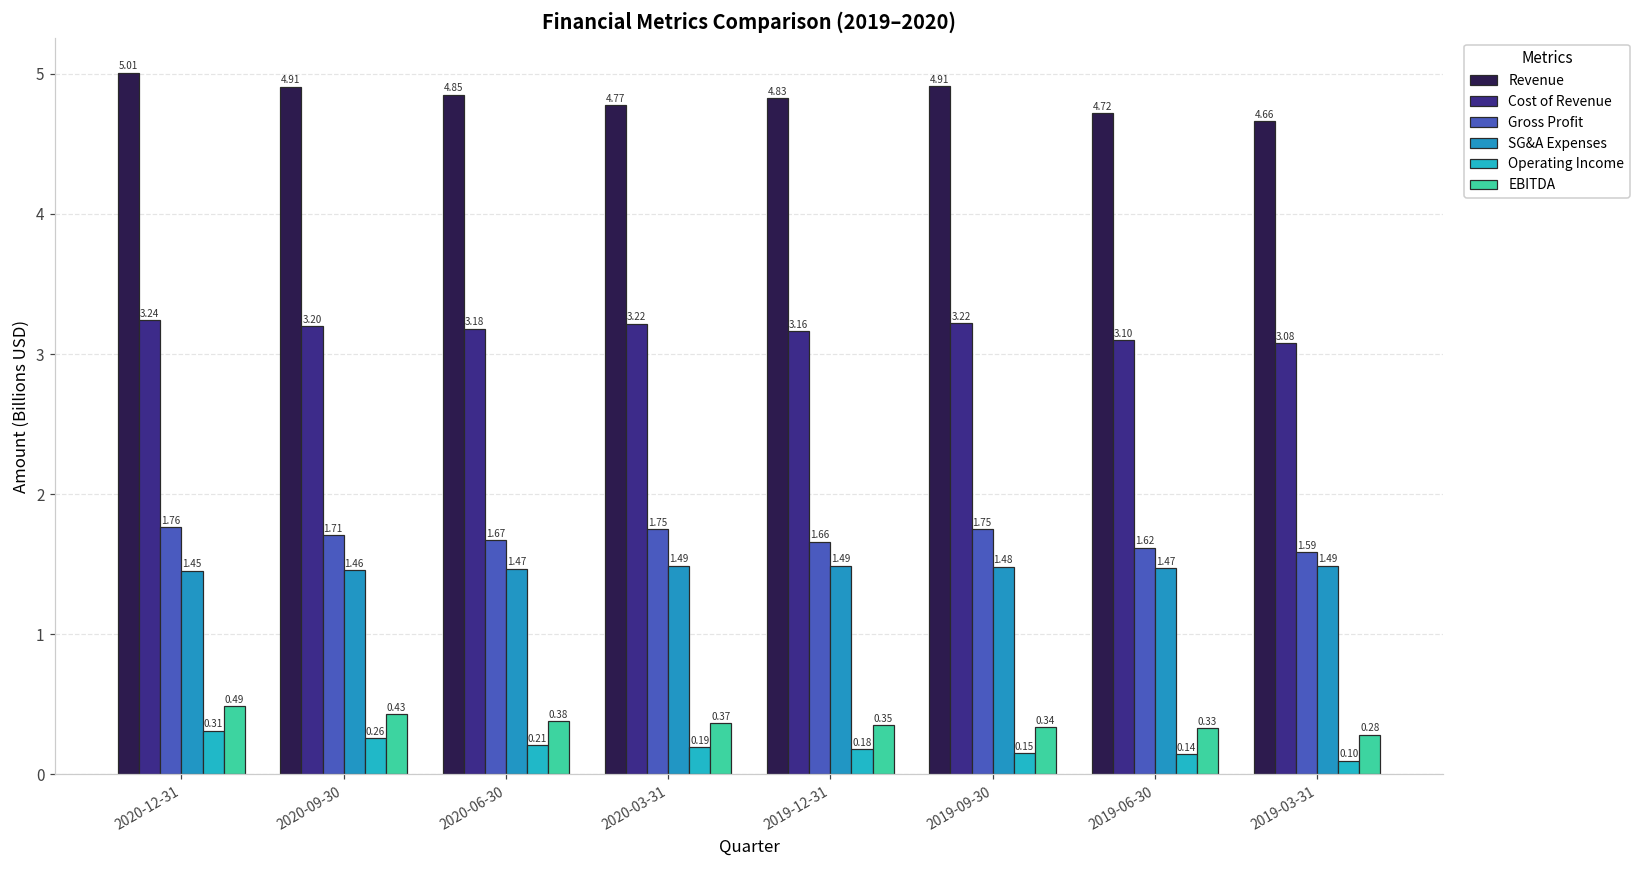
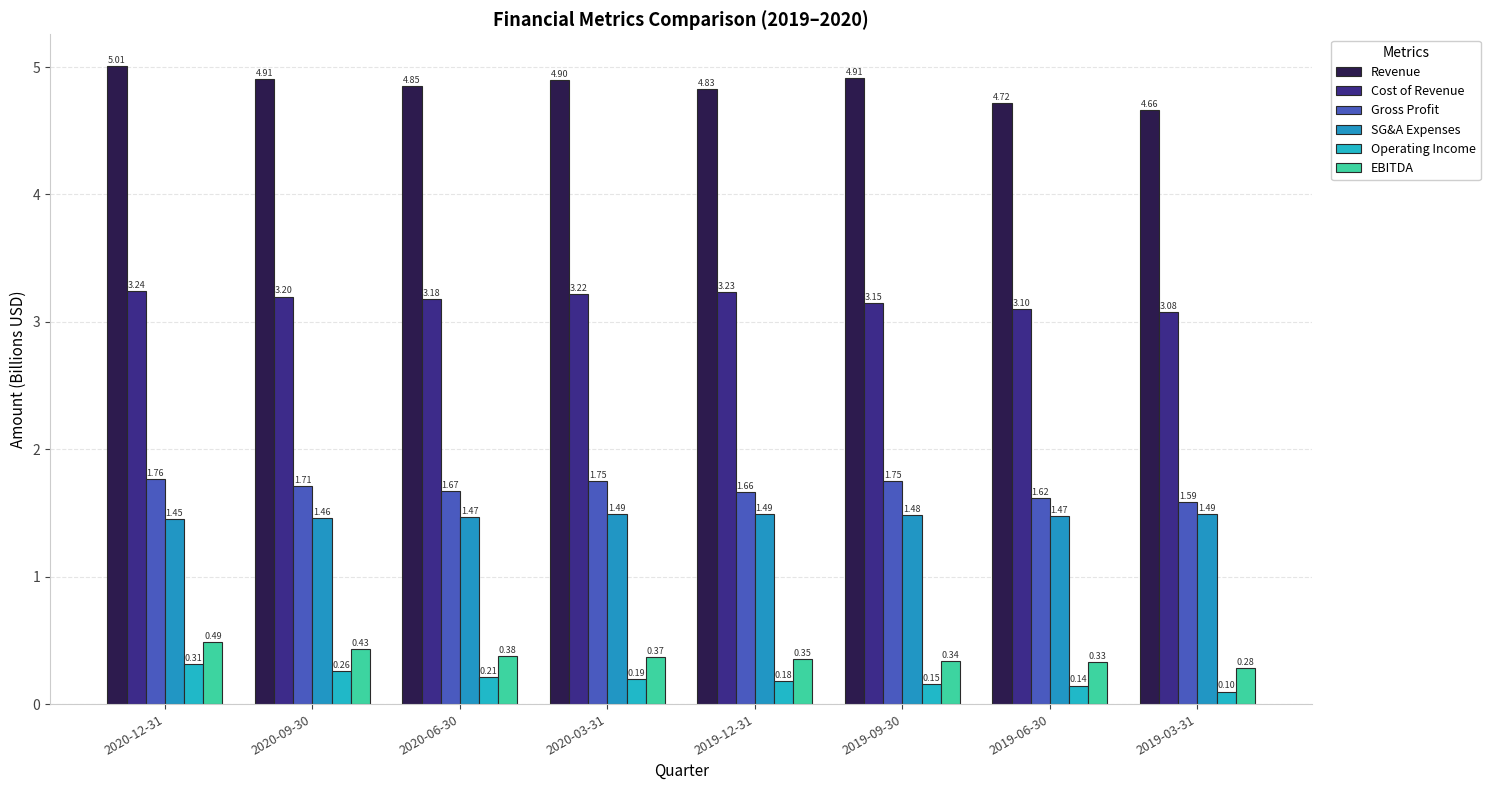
  {
    "Revenue": {
      "2020-12-31": 5.01,
      "2020-09-30": 4.91,
      "2020-06-30": 4.85,
-     "2020-03-31": 4.77,
+     "2020-03-31": 4.90,
      "2019-12-31": 4.83,
      "2019-09-30": 4.91,
      "2019-06-30": 4.72,
      "2019-03-31": 4.66
    },
    "Cost of Revenue": {
      "2020-12-31": 3.24,
      "2020-09-30": 3.20,
      "2020-06-30": 3.18,
      "2020-03-31": 3.22,
-     "2019-12-31": 3.16,
-     "2019-09-30": 3.22,
+     "2019-12-31": 3.23,
+     "2019-09-30": 3.15,
      "2019-06-30": 3.10,
      "2019-03-31": 3.08
    },
    "Gross Profit": {
      "2020-12-31": 1.76,
      "2020-09-30": 1.71,
      "2020-06-30": 1.67,
      "2020-03-31": 1.75,
      "2019-12-31": 1.66,
      "2019-09-30": 1.75,
      "2019-06-30": 1.62,
      "2019-03-31": 1.59
    }
  }
